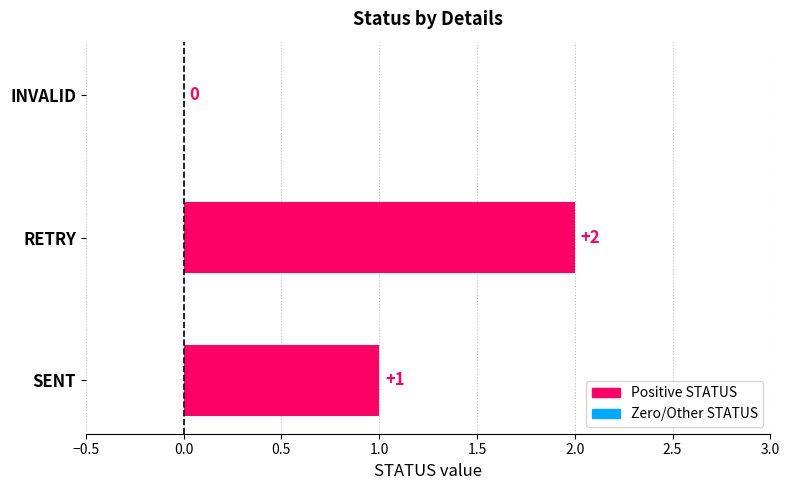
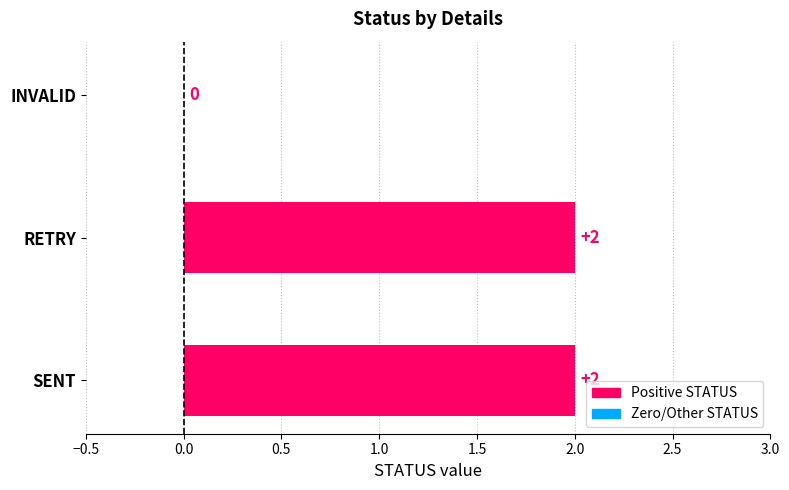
  {
-   "SENT": 1
+   "SENT": 2
  }
